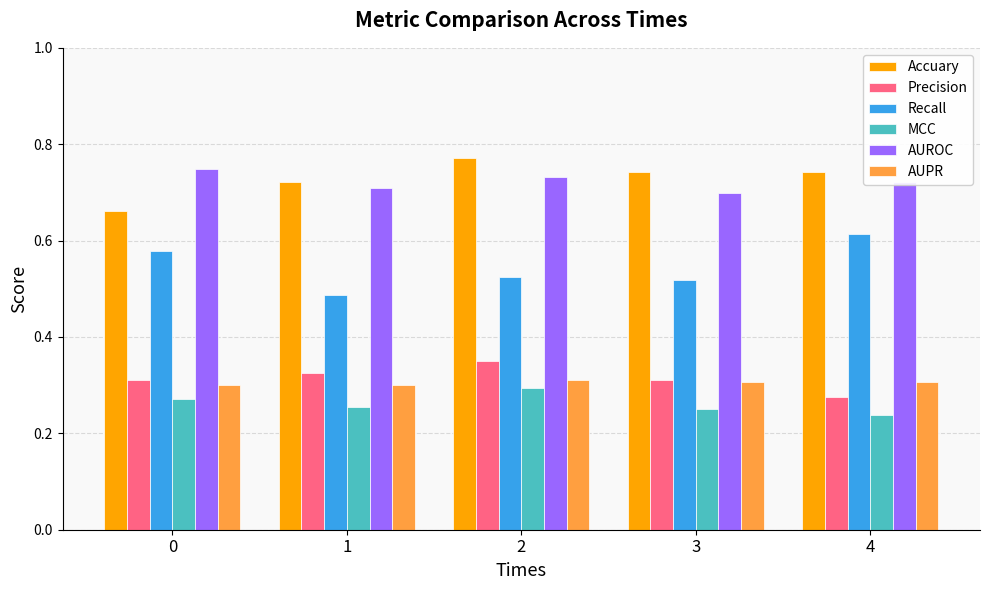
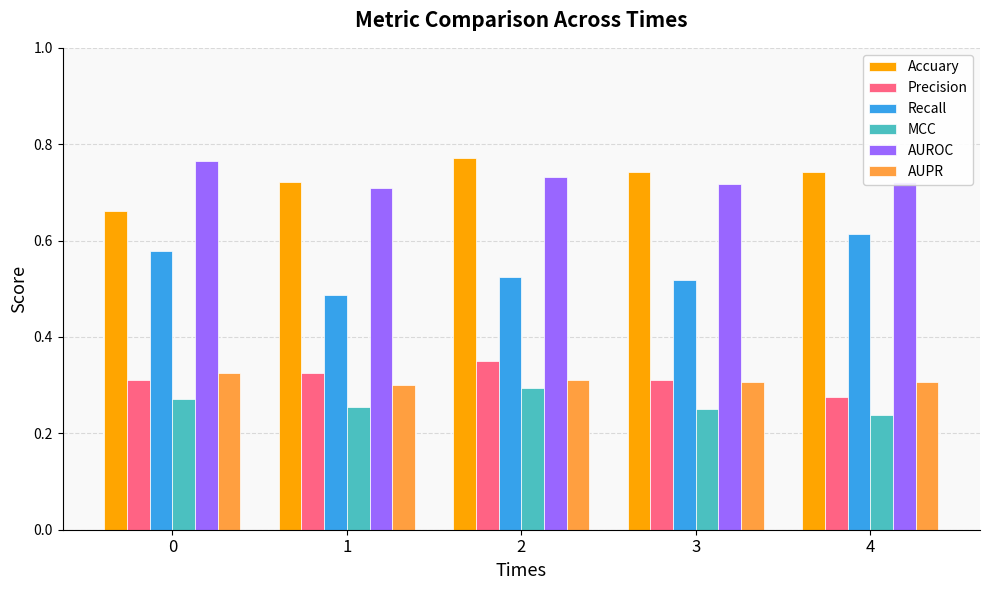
  {
    "Accuary": {
      "0": 0.66,
      "1": 0.72,
      "2": 0.77,
      "3": 0.74,
      "4": 0.74
    },
    "Precision": {
      "0": 0.31,
      "1": 0.32,
      "2": 0.35,
      "3": 0.31,
      "4": 0.28
    },
    "AUROC": {
-     "0": 0.75,
+     "0": 0.77,
      "1": 0.71,
      "2": 0.73,
-     "3": 0.70
+     "3": 0.72
    },
    "AUPR": {
-     "0": 0.30,
+     "0": 0.32,
      "1": 0.30,
      "2": 0.31,
      "3": 0.31,
      "4": 0.31
    }
  }
